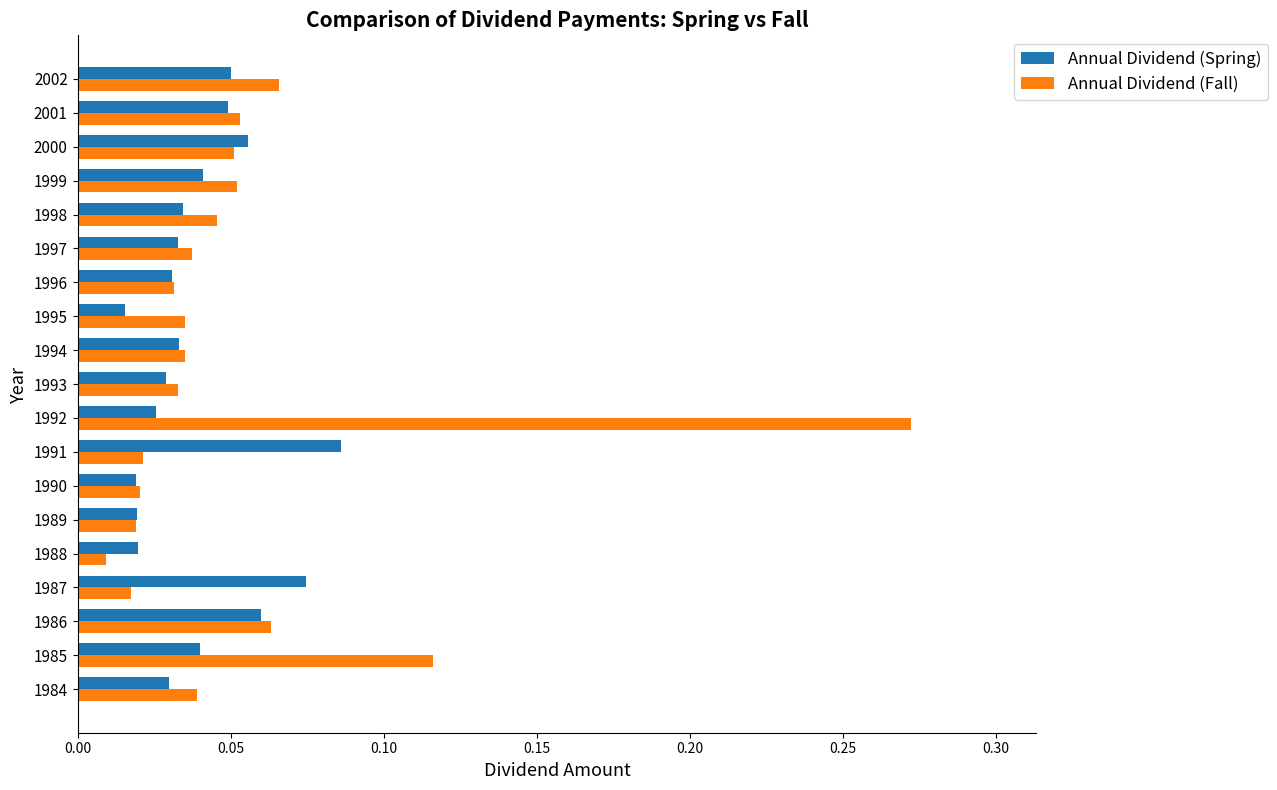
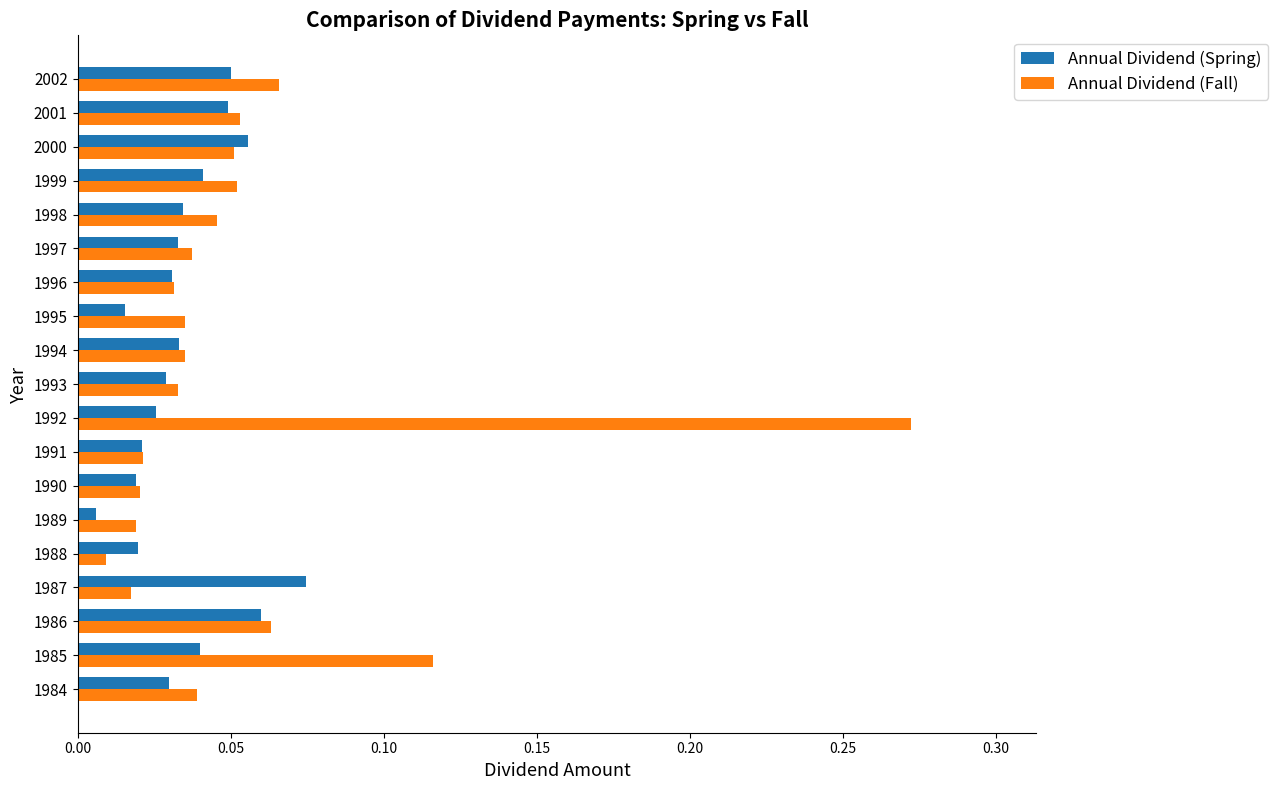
  {
    "Annual Dividend (Spring)": {
      "2002": 0.050,
      "2001": 0.049,
      "2000": 0.056,
      "1999": 0.041,
      "1998": 0.035,
      "1997": 0.033,
      "1996": 0.031,
      "1995": 0.016,
      "1994": 0.033,
      "1993": 0.029,
      "1992": 0.026,
-     "1991": 0.086,
+     "1991": 0.021,
      "1990": 0.019,
-     "1989": 0.019,
+     "1989": 0.006,
      "1988": 0.020,
      "1987": 0.075,
      "1986": 0.060,
      "1985": 0.040,
      "1984": 0.030
    },
    "Annual Dividend (Fall)": {
      "2002": 0.066,
      "2001": 0.053,
      "2000": 0.051,
      "1999": 0.052,
      "1998": 0.046,
      "1997": 0.037,
      "1996": 0.032,
      "1995": 0.035,
      "1994": 0.035,
      "1993": 0.033,
      "1992": 0.273,
      "1991": 0.022,
      "1990": 0.021,
      "1989": 0.019,
      "1988": 0.009,
      "1987": 0.018,
      "1986": 0.063,
      "1985": 0.116,
      "1984": 0.039
    }
  }
